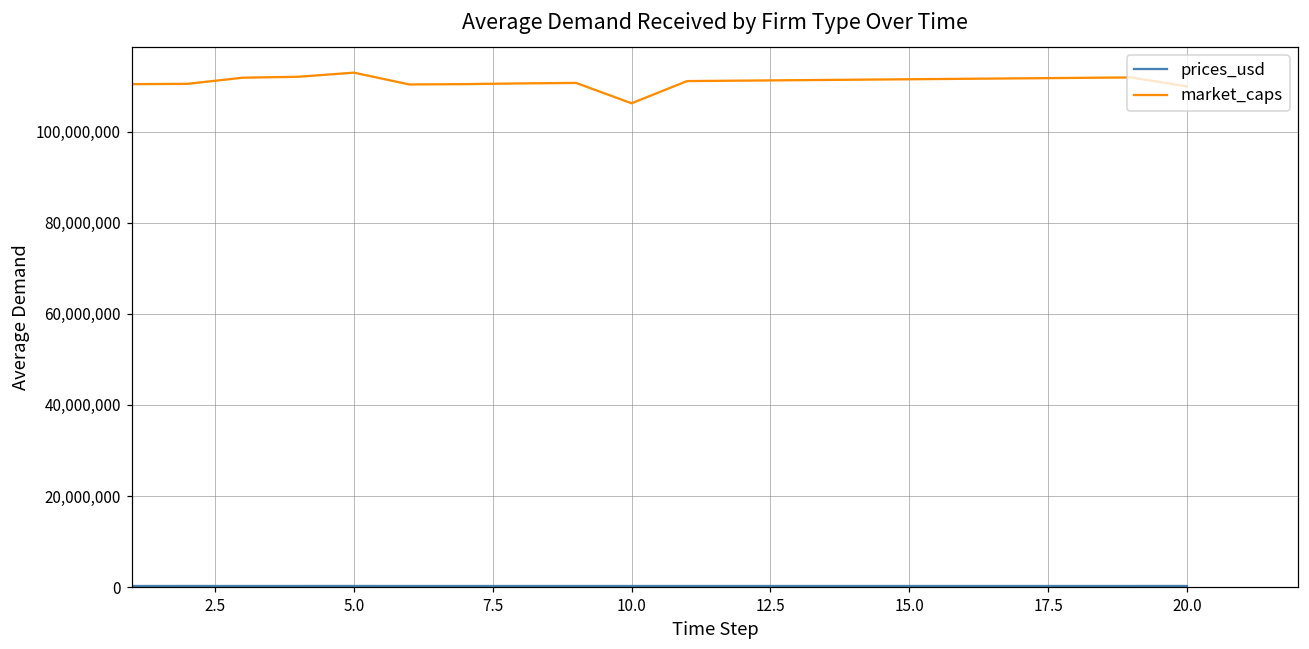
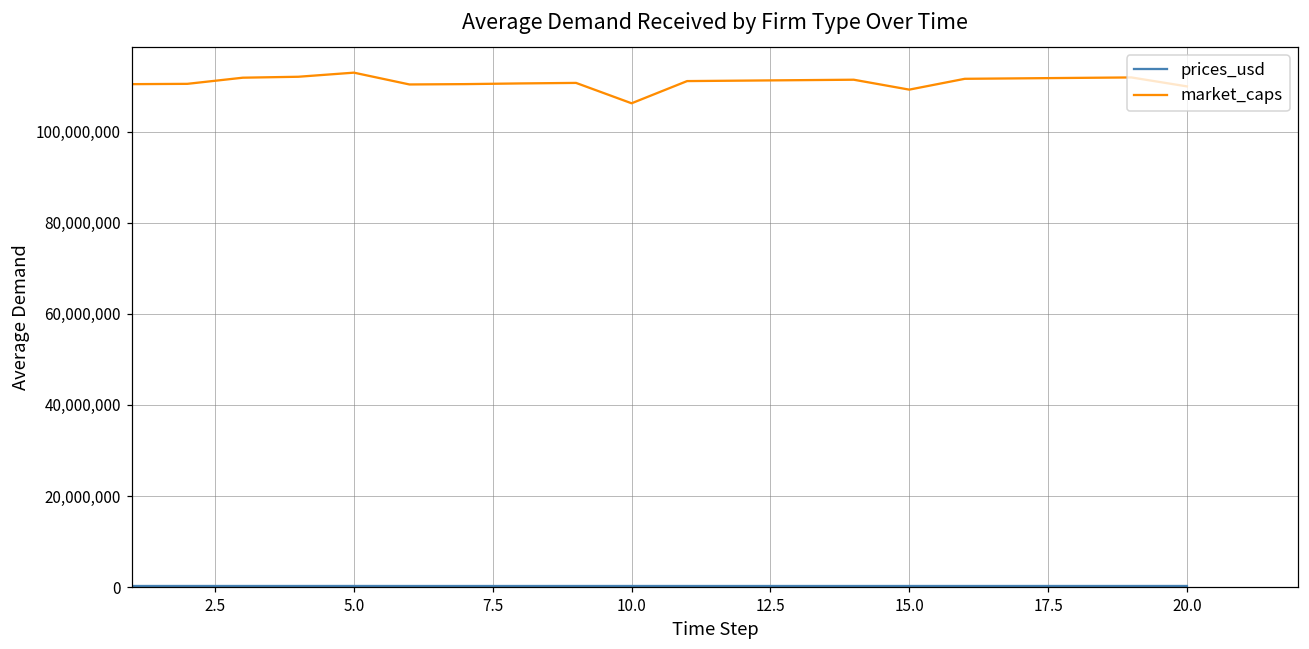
  {
    "prices_usd": {
      "5.0": "0",
      "10.0": "0",
      "15.0": "0",
      "20.0": "0"
    },
    "market_caps": {
      "5.0": "113,000,000",
      "10.0": "106,000,000",
-     "15.0": "112,000,000"
+     "15.0": "109,000,000"
    }
  }
